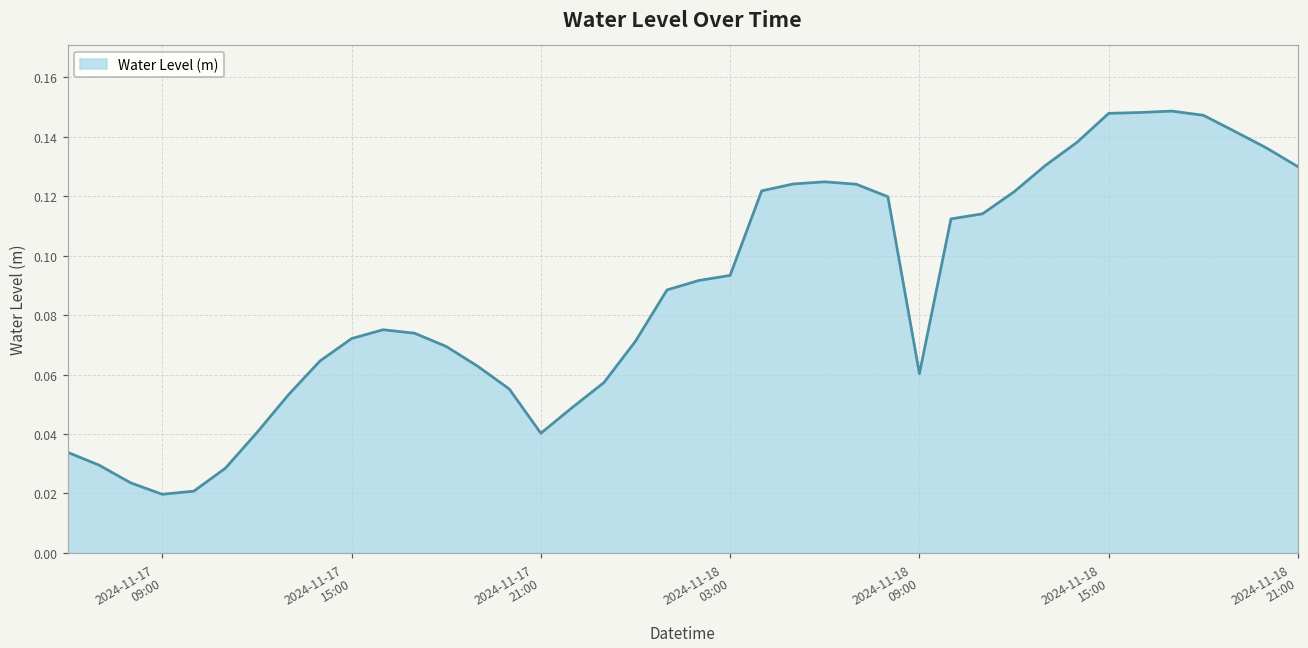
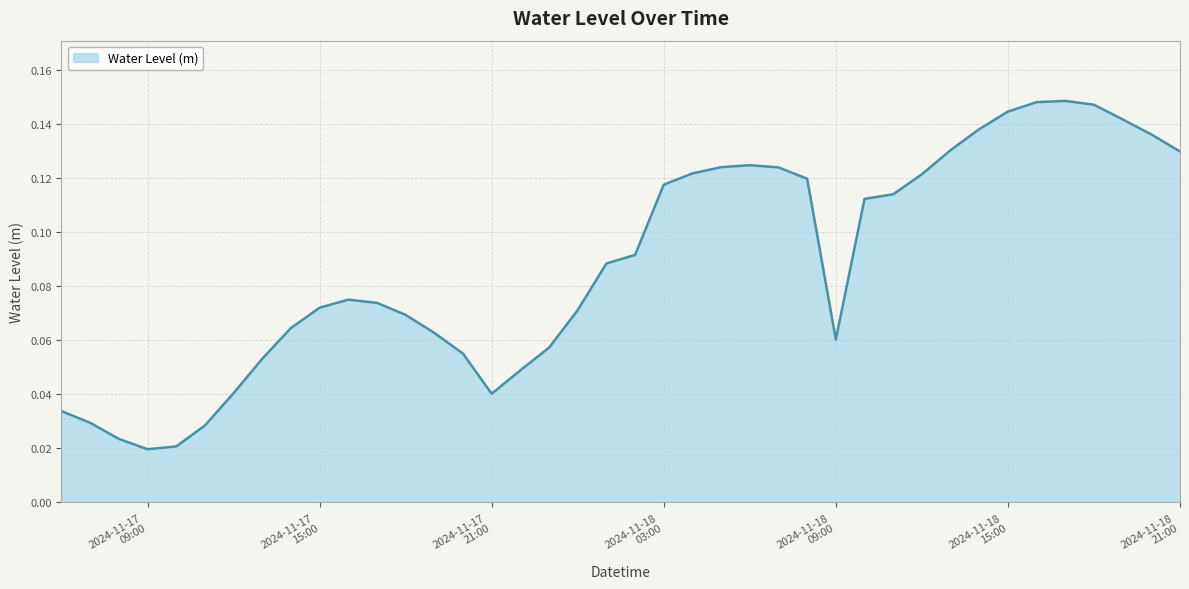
  {
    "2024-11-17 09:00": 0.020,
    "2024-11-17 15:00": 0.072,
    "2024-11-17 21:00": 0.040,
-   "2024-11-18 03:00": 0.093,
+   "2024-11-18 03:00": 0.118,
    "2024-11-18 09:00": 0.060,
-   "2024-11-18 15:00": 0.148,
+   "2024-11-18 15:00": 0.145,
    "2024-11-18 21:00": 0.130
  }
